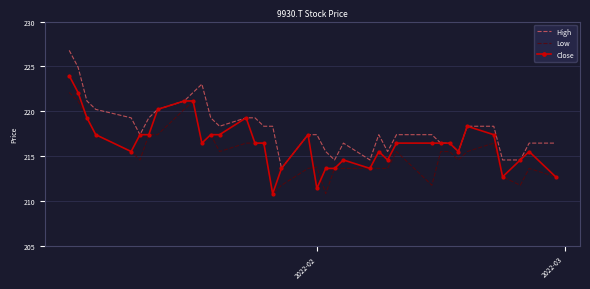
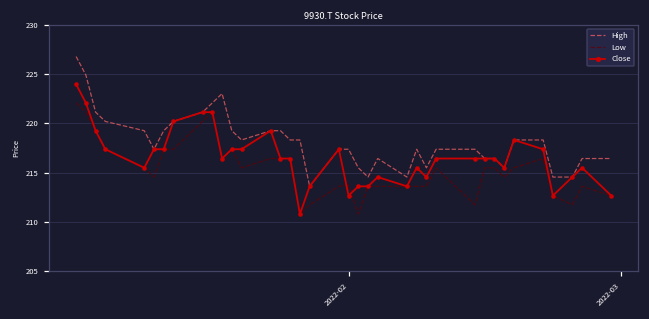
  {
    "High": {
      "2022-02": 217
    },
    "Low": {
      "2022-02": 214
    },
    "Close": {
-     "2022-02": 211
+     "2022-02": 213
    }
  }
